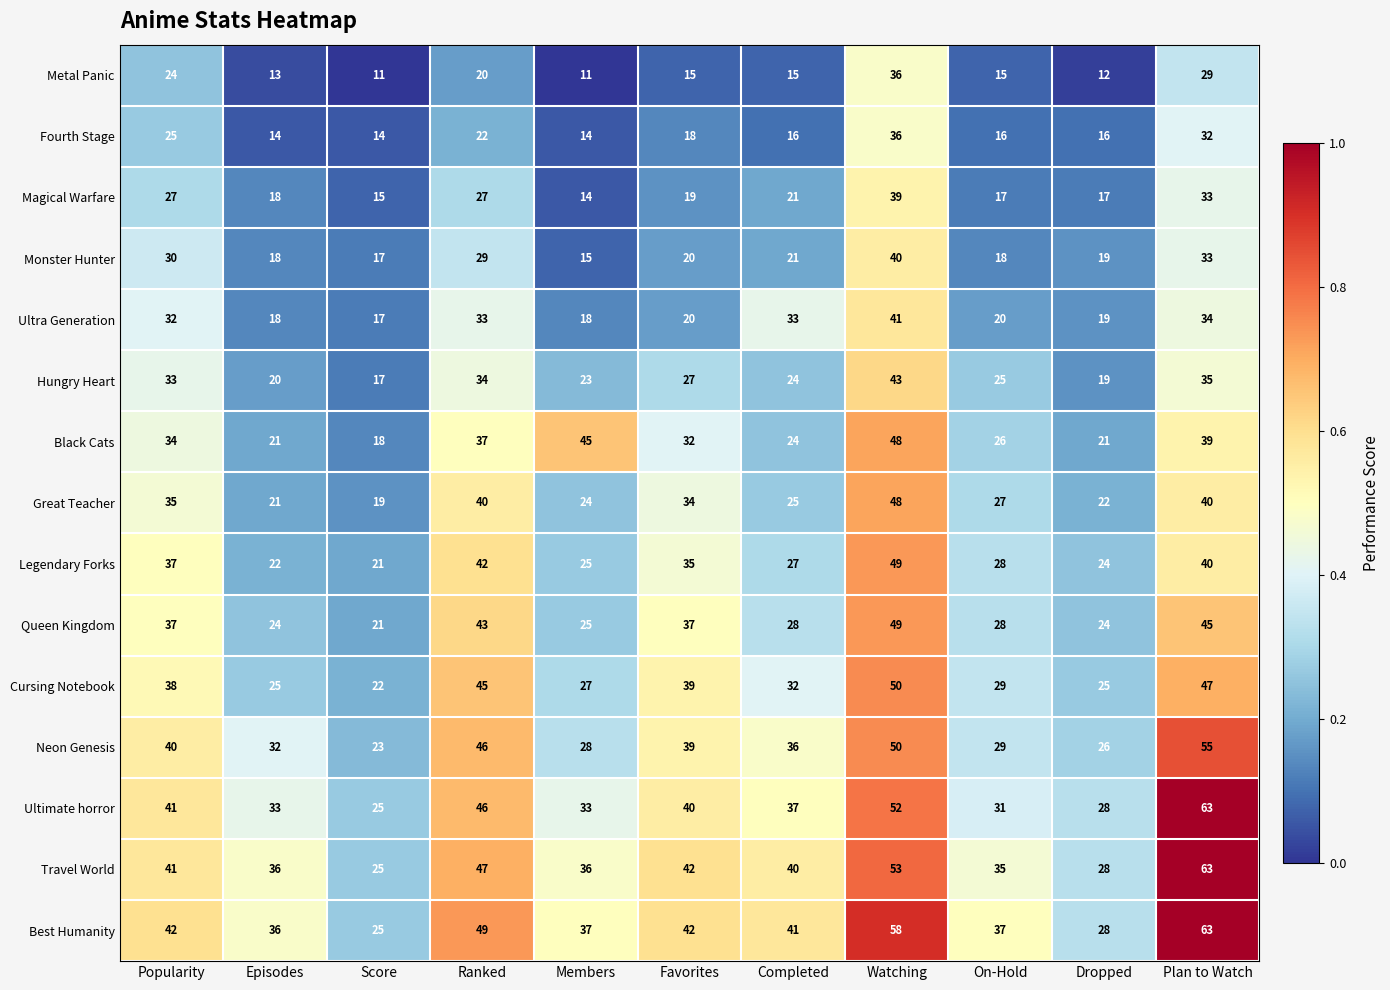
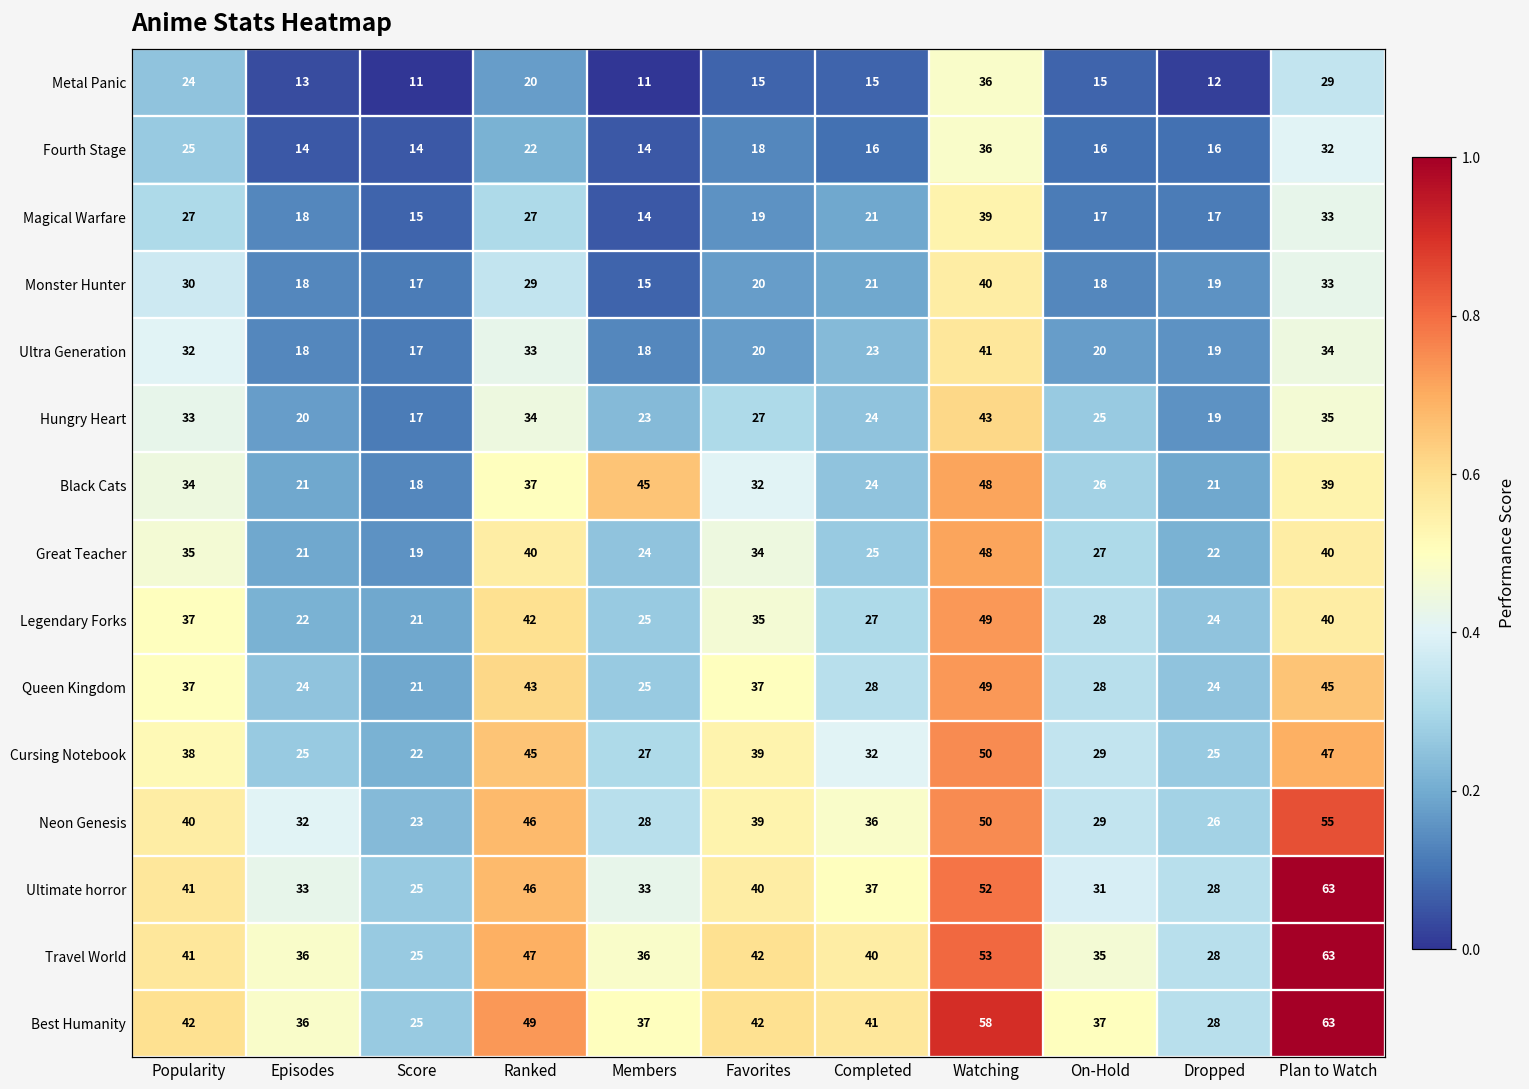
  {
    "Metal Panic": {
      "Popularity": 24,
      "Episodes": 13,
      "Score": 11,
      "Ranked": 20,
      "Members": 11,
      "Favorites": 15,
      "Completed": 15,
      "Watching": 36,
      "On-Hold": 15,
      "Dropped": 12,
      "Plan to Watch": 29
    },
    "Fourth Stage": {
      "Popularity": 25,
      "Episodes": 14,
      "Score": 14,
      "Ranked": 22,
      "Members": 14,
      "Favorites": 18,
      "Completed": 16,
      "Watching": 36,
      "On-Hold": 16,
      "Dropped": 16,
      "Plan to Watch": 32
    },
    "Magical Warfare": {
      "Popularity": 27,
      "Episodes": 18,
      "Score": 15,
      "Ranked": 27,
      "Members": 14,
      "Favorites": 19,
      "Completed": 21,
      "Watching": 39,
      "On-Hold": 17,
      "Dropped": 17,
      "Plan to Watch": 33
    },
    "Monster Hunter": {
      "Popularity": 30,
      "Episodes": 18,
      "Score": 17,
      "Ranked": 29,
      "Members": 15,
      "Favorites": 20,
      "Completed": 21,
      "Watching": 40,
      "On-Hold": 18,
      "Dropped": 19,
      "Plan to Watch": 33
    },
    "Ultra Generation": {
      "Popularity": 32,
      "Episodes": 18,
      "Score": 17,
      "Ranked": 33,
      "Members": 18,
      "Favorites": 20,
-     "Completed": 33,
+     "Completed": 23,
      "Watching": 41,
      "On-Hold": 20,
      "Dropped": 19,
      "Plan to Watch": 34
    },
    "Hungry Heart": {
      "Popularity": 33,
      "Episodes": 20,
      "Score": 17,
      "Ranked": 34,
      "Members": 23,
      "Favorites": 27,
      "Completed": 24,
      "Watching": 43,
      "On-Hold": 25,
      "Dropped": 19,
      "Plan to Watch": 35
    },
    "Black Cats": {
      "Popularity": 34,
      "Episodes": 21,
      "Score": 18,
      "Ranked": 37,
      "Members": 45,
      "Favorites": 32,
      "Completed": 24,
      "Watching": 48,
      "On-Hold": 26,
      "Dropped": 21,
      "Plan to Watch": 39
    },
    "Great Teacher": {
      "Popularity": 35,
      "Episodes": 21,
      "Score": 19,
      "Ranked": 40,
      "Members": 24,
      "Favorites": 34,
      "Completed": 25,
      "Watching": 48,
      "On-Hold": 27,
      "Dropped": 22,
      "Plan to Watch": 40
    },
    "Legendary Forks": {
      "Popularity": 37,
      "Episodes": 22,
      "Score": 21,
      "Ranked": 42,
      "Members": 25,
      "Favorites": 35,
      "Completed": 27,
      "Watching": 49,
      "On-Hold": 28,
      "Dropped": 24,
      "Plan to Watch": 40
    },
    "Queen Kingdom": {
      "Popularity": 37,
      "Episodes": 24,
      "Score": 21,
      "Ranked": 43,
      "Members": 25,
      "Favorites": 37,
      "Completed": 28,
      "Watching": 49,
      "On-Hold": 28,
      "Dropped": 24,
      "Plan to Watch": 45
    },
    "Cursing Notebook": {
      "Popularity": 38,
      "Episodes": 25,
      "Score": 22,
      "Ranked": 45,
      "Members": 27,
      "Favorites": 39,
      "Completed": 32,
      "Watching": 50,
      "On-Hold": 29,
      "Dropped": 25,
      "Plan to Watch": 47
    },
    "Neon Genesis": {
      "Popularity": 40,
      "Episodes": 32,
      "Score": 23,
      "Ranked": 46,
      "Members": 28,
      "Favorites": 39,
      "Completed": 36,
      "Watching": 50,
      "On-Hold": 29,
      "Dropped": 26,
      "Plan to Watch": 55
    },
    "Ultimate horror": {
      "Popularity": 41,
      "Episodes": 33,
      "Score": 25,
      "Ranked": 46,
      "Members": 33,
      "Favorites": 40,
      "Completed": 37,
      "Watching": 52,
      "On-Hold": 31,
      "Dropped": 28,
      "Plan to Watch": 63
    },
    "Travel World": {
      "Popularity": 41,
      "Episodes": 36,
      "Score": 25,
      "Ranked": 47,
      "Members": 36,
      "Favorites": 42,
      "Completed": 40,
      "Watching": 53,
      "On-Hold": 35,
      "Dropped": 28,
      "Plan to Watch": 63
    },
    "Best Humanity": {
      "Popularity": 42,
      "Episodes": 36,
      "Score": 25,
      "Ranked": 49,
      "Members": 37,
      "Favorites": 42,
      "Completed": 41,
      "Watching": 58,
      "On-Hold": 37,
      "Dropped": 28,
      "Plan to Watch": 63
    }
  }
